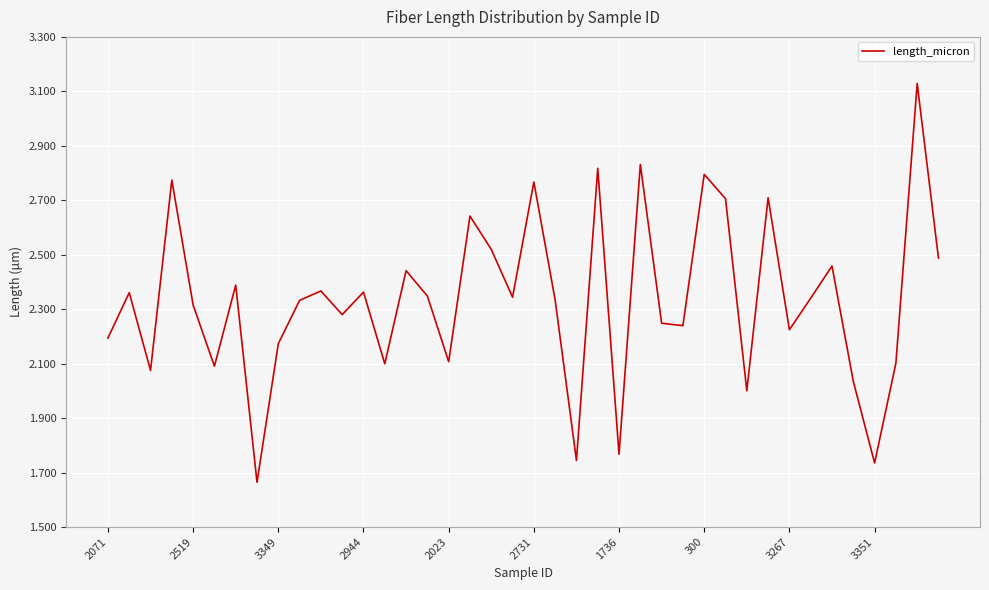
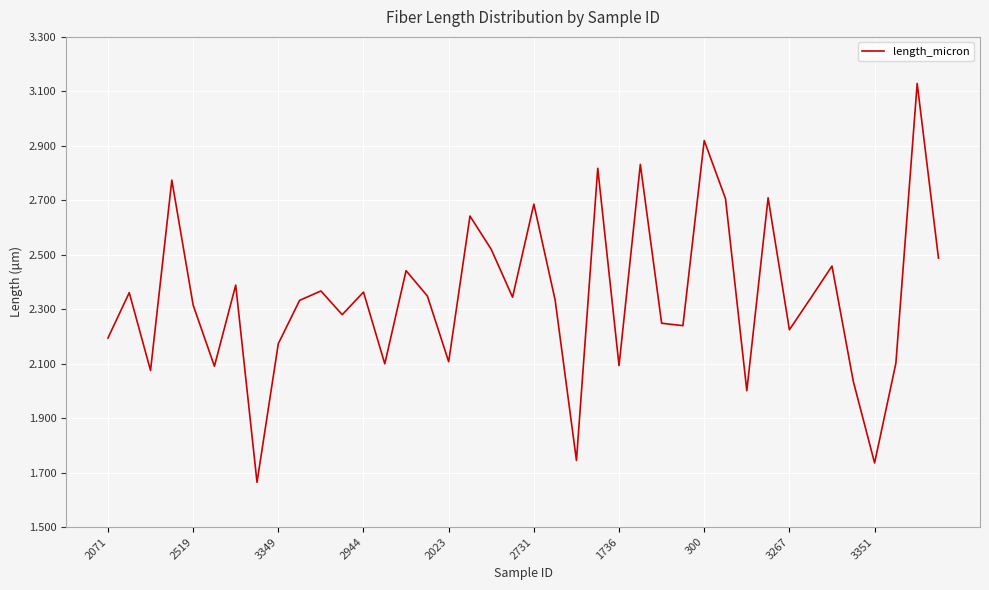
  {
    "2071": 2.19,
    "2519": 2.32,
    "3349": 2.17,
    "2944": 2.36,
    "2023": 2.11,
-   "2731": 2.77,
-   "1736": 1.77,
-   "300": 2.80,
+   "2731": 2.69,
+   "1736": 2.09,
+   "300": 2.92,
    "3267": 2.22,
    "3351": 1.74
  }
